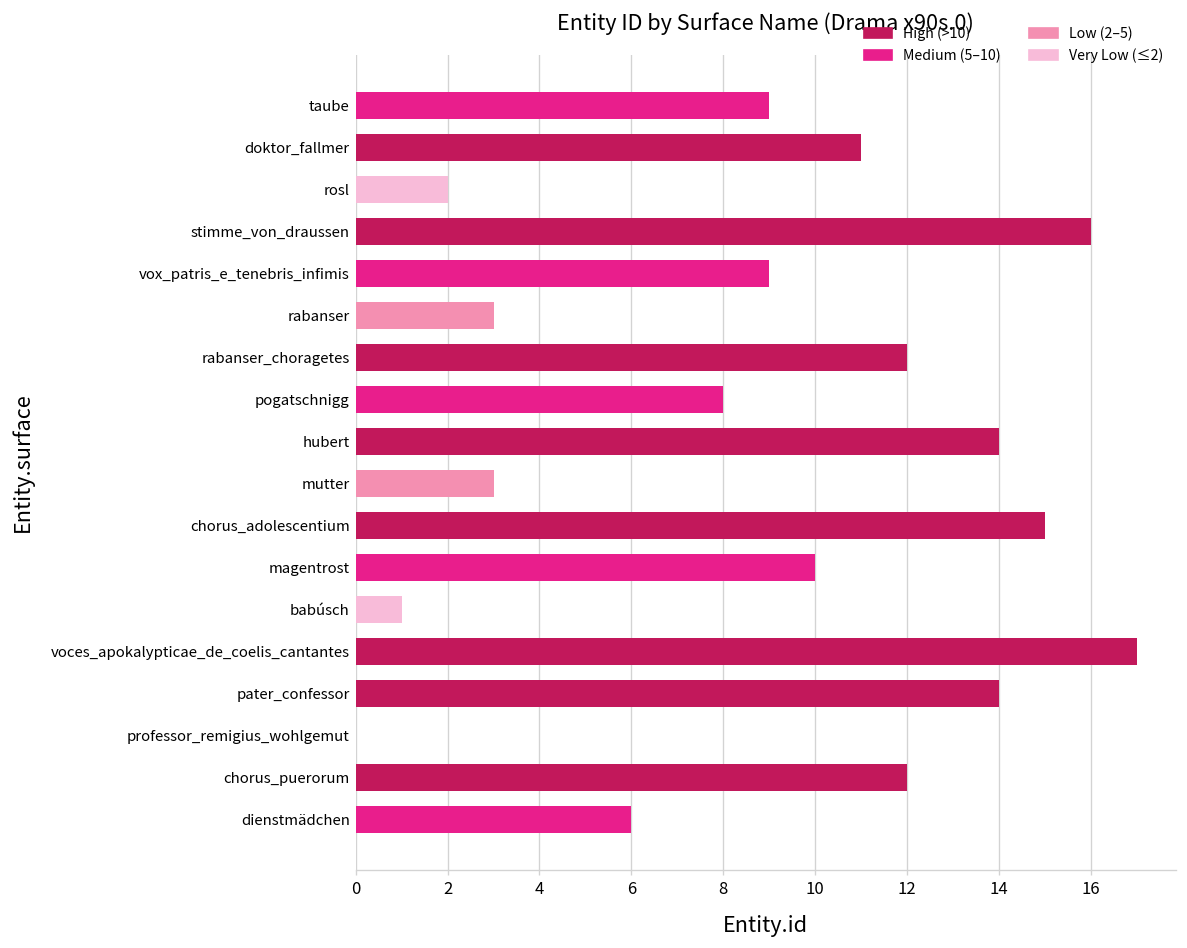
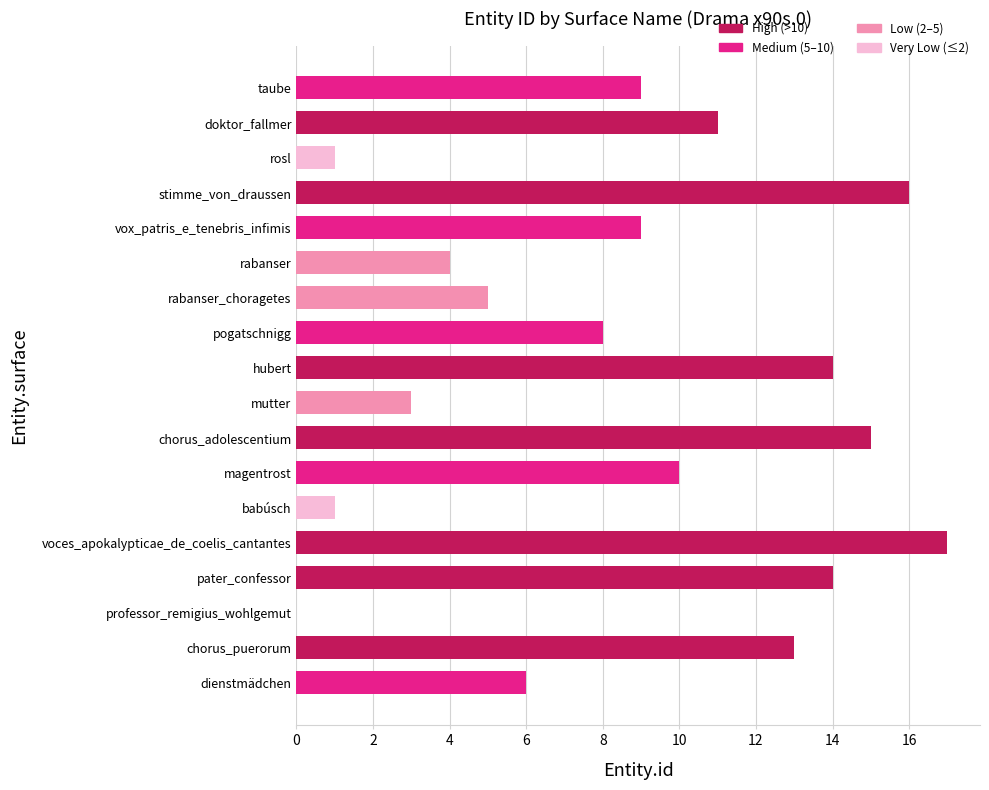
  {
    "taube": 9,
    "doktor_fallmer": 11,
-   "rosl": 2,
+   "rosl": 1,
    "stimme_von_draussen": 16,
    "vox_patris_e_tenebris_infimis": 9,
-   "rabanser": 3,
-   "rabanser_choragetes": 12,
+   "rabanser": 4,
+   "rabanser_choragetes": 5,
    "pogatschnigg": 8,
    "hubert": 14,
    "mutter": 3,
    "chorus_adolescentium": 15,
    "magentrost": 10,
    "babúsch": 1,
    "voces_apokalypticae_de_coelis_cantantes": 17,
    "pater_confessor": 14,
    "professor_remigius_wohlgemut": 0,
-   "chorus_puerorum": 12,
+   "chorus_puerorum": 13,
    "dienstmädchen": 6
  }
